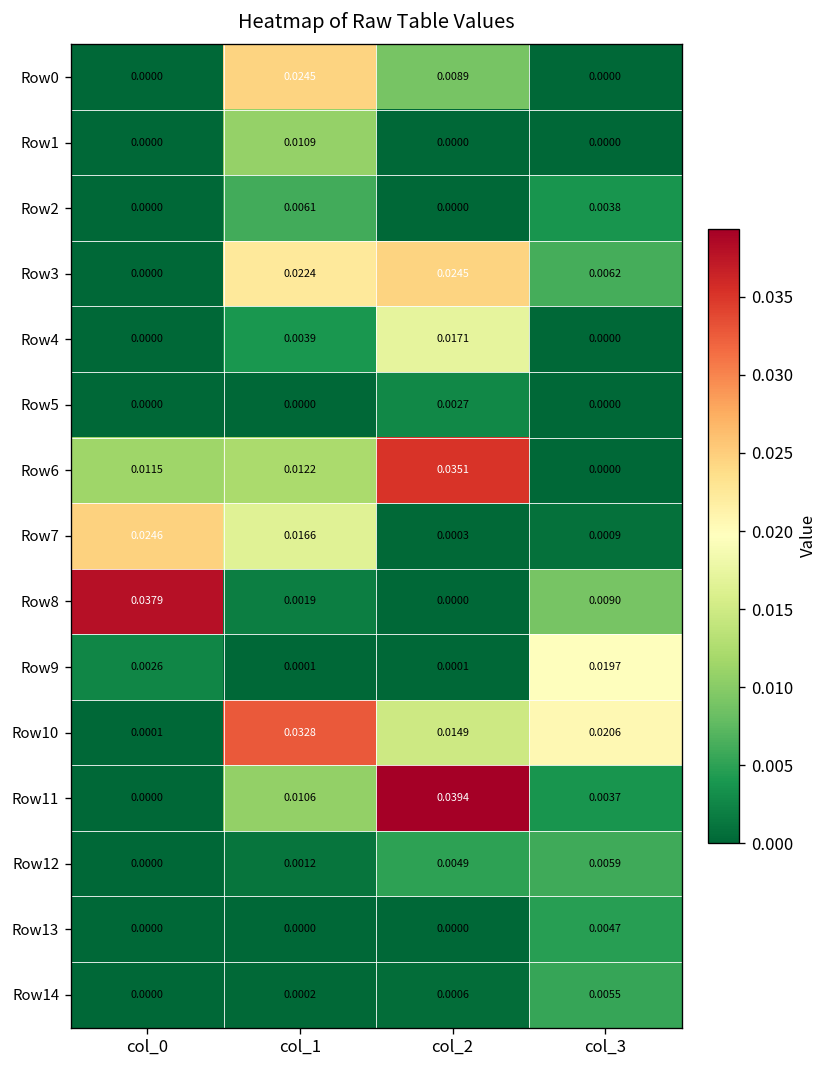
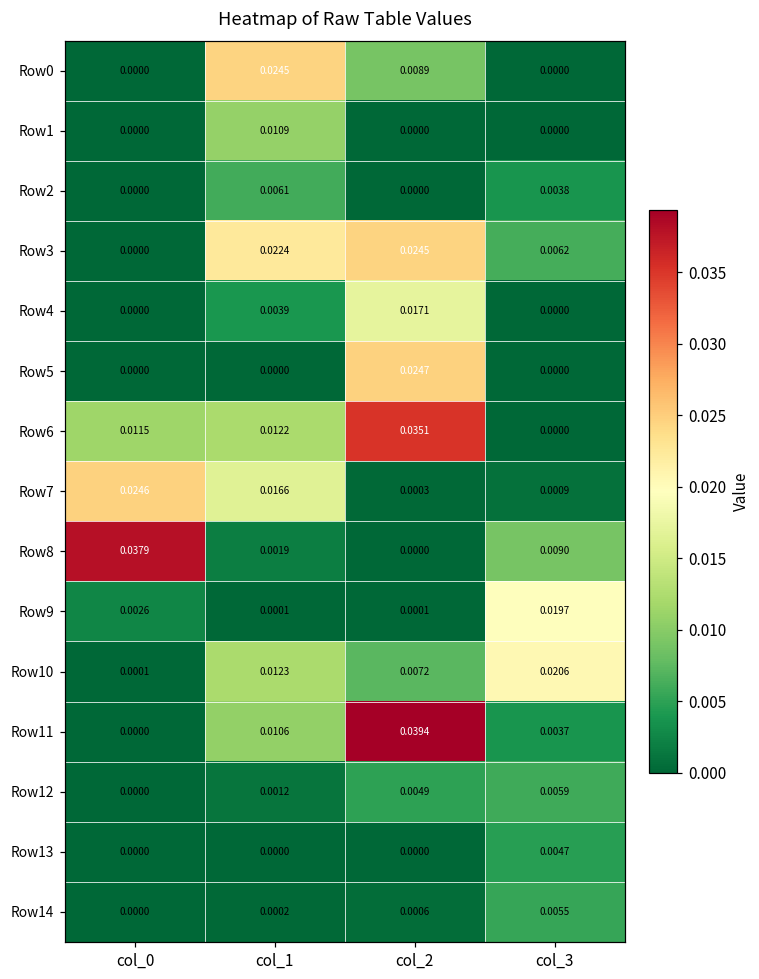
  {
    "Row0": {
      "col_0": 0.0000,
      "col_1": 0.0245,
      "col_2": 0.0089,
      "col_3": 0.0000
    },
    "Row1": {
      "col_0": 0.0000,
      "col_1": 0.0109,
      "col_2": 0.0000,
      "col_3": 0.0000
    },
    "Row2": {
      "col_0": 0.0000,
      "col_1": 0.0061,
      "col_2": 0.0000,
      "col_3": 0.0038
    },
    "Row3": {
      "col_0": 0.0000,
      "col_1": 0.0224,
      "col_2": 0.0245,
      "col_3": 0.0062
    },
    "Row4": {
      "col_0": 0.0000,
      "col_1": 0.0039,
      "col_2": 0.0171,
      "col_3": 0.0000
    },
    "Row5": {
      "col_0": 0.0000,
      "col_1": 0.0000,
-     "col_2": 0.0027,
+     "col_2": 0.0247,
      "col_3": 0.0000
    },
    "Row6": {
      "col_0": 0.0115,
      "col_1": 0.0122,
      "col_2": 0.0351,
      "col_3": 0.0000
    },
    "Row7": {
      "col_0": 0.0246,
      "col_1": 0.0166,
      "col_2": 0.0003,
      "col_3": 0.0009
    },
    "Row8": {
      "col_0": 0.0379,
      "col_1": 0.0019,
      "col_2": 0.0000,
      "col_3": 0.0090
    },
    "Row9": {
      "col_0": 0.0026,
      "col_1": 0.0001,
      "col_2": 0.0001,
      "col_3": 0.0197
    },
    "Row10": {
      "col_0": 0.0001,
-     "col_1": 0.0328,
-     "col_2": 0.0149,
+     "col_1": 0.0123,
+     "col_2": 0.0072,
      "col_3": 0.0206
    },
    "Row11": {
      "col_0": 0.0000,
      "col_1": 0.0106,
      "col_2": 0.0394,
      "col_3": 0.0037
    },
    "Row12": {
      "col_0": 0.0000,
      "col_1": 0.0012,
      "col_2": 0.0049,
      "col_3": 0.0059
    },
    "Row13": {
      "col_0": 0.0000,
      "col_1": 0.0000,
      "col_2": 0.0000,
      "col_3": 0.0047
    },
    "Row14": {
      "col_0": 0.0000,
      "col_1": 0.0002,
      "col_2": 0.0006,
      "col_3": 0.0055
    }
  }
